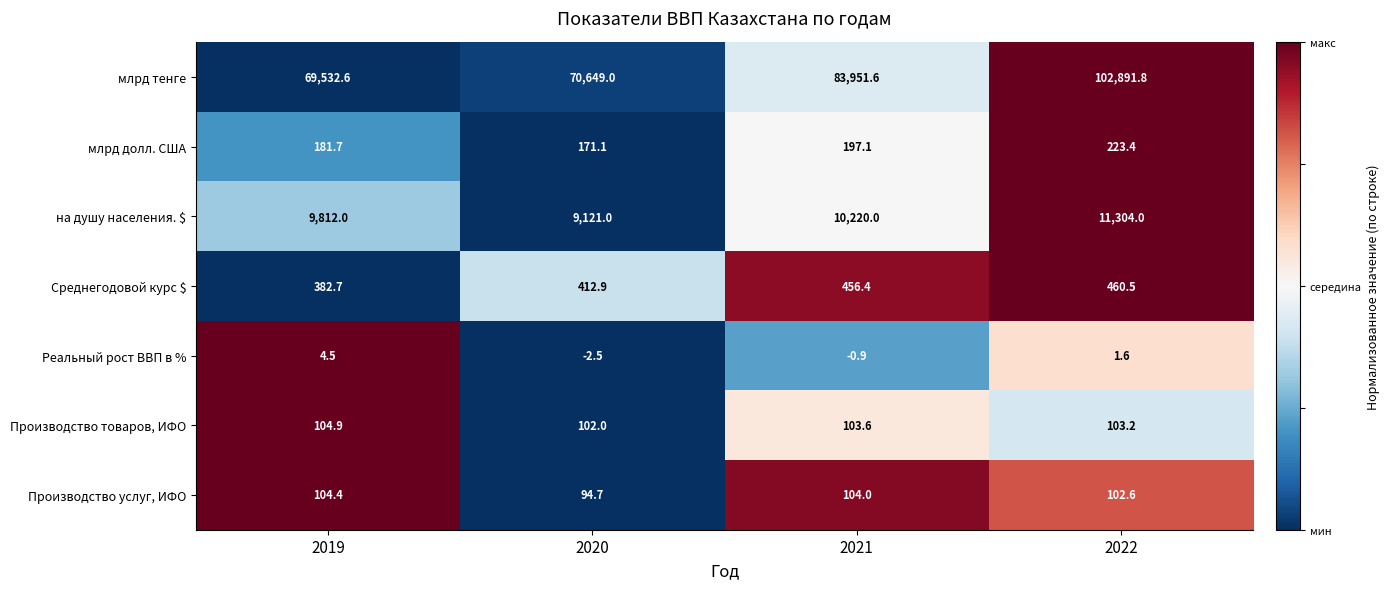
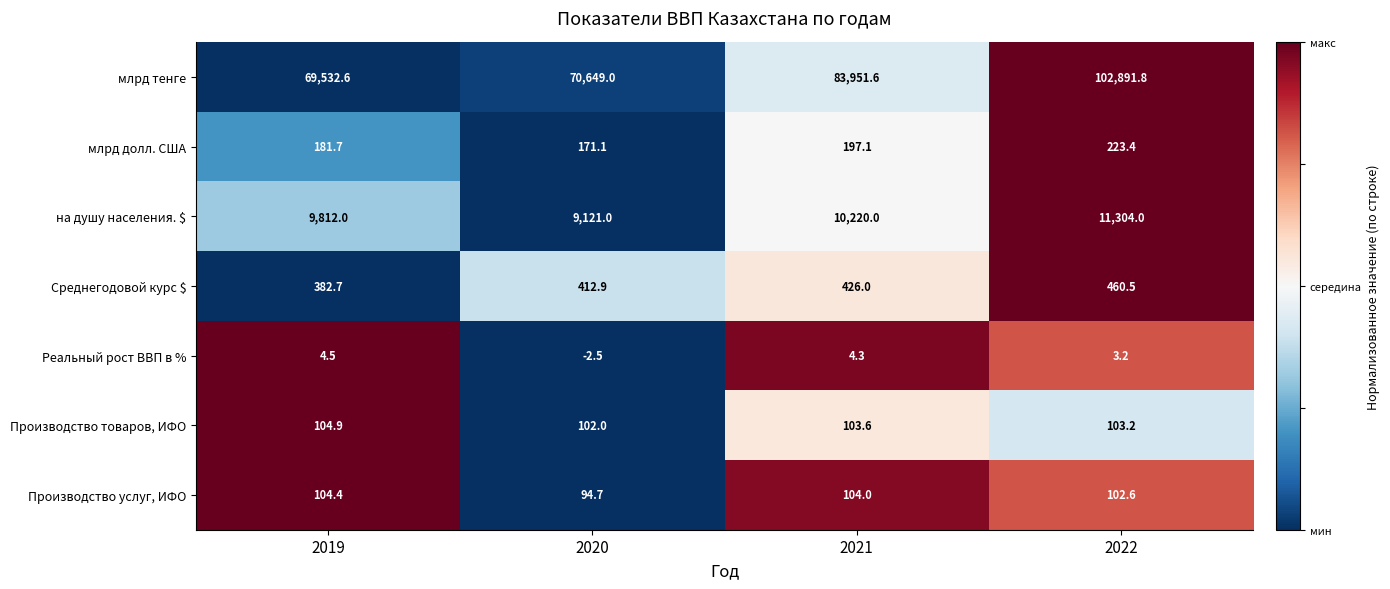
  {
    "млрд тенге": {
      "2019": "69,532.6",
      "2020": "70,649.0",
      "2021": "83,951.6",
      "2022": "102,891.8"
    },
    "млрд долл. США": {
      "2019": "181.7",
      "2020": "171.1",
      "2021": "197.1",
      "2022": "223.4"
    },
    "на душу населения. $": {
      "2019": "9,812.0",
      "2020": "9,121.0",
      "2021": "10,220.0",
      "2022": "11,304.0"
    },
    "Среднегодовой курс $": {
      "2019": "382.7",
      "2020": "412.9",
-     "2021": "456.4",
+     "2021": "426.0",
      "2022": "460.5"
    },
    "Реальный рост ВВП в %": {
      "2019": "4.5",
      "2020": "-2.5",
-     "2021": "-0.9",
-     "2022": "1.6"
+     "2021": "4.3",
+     "2022": "3.2"
    },
    "Производство товаров, ИФО": {
      "2019": "104.9",
      "2020": "102.0",
      "2021": "103.6",
      "2022": "103.2"
    },
    "Производство услуг, ИФО": {
      "2019": "104.4",
      "2020": "94.7",
      "2021": "104.0",
      "2022": "102.6"
    }
  }
